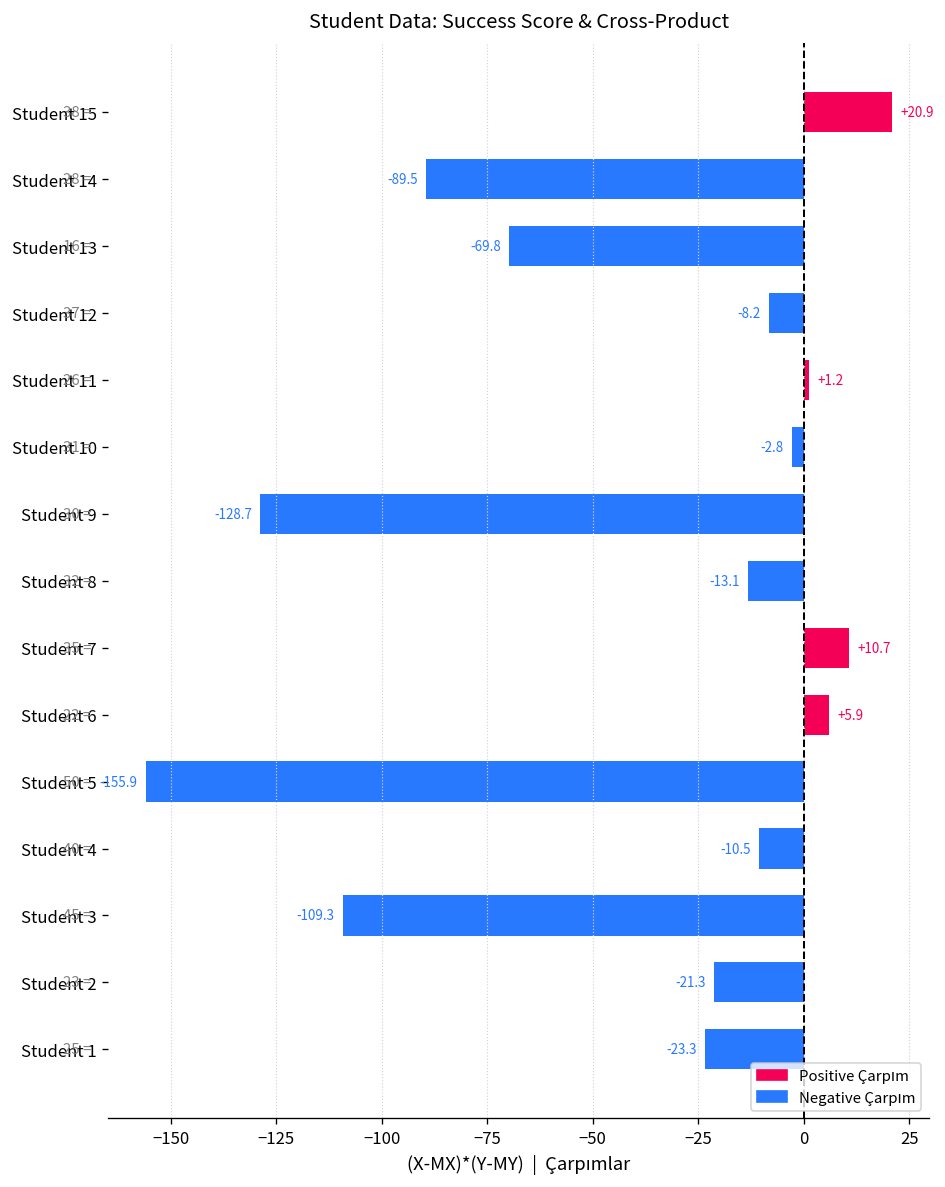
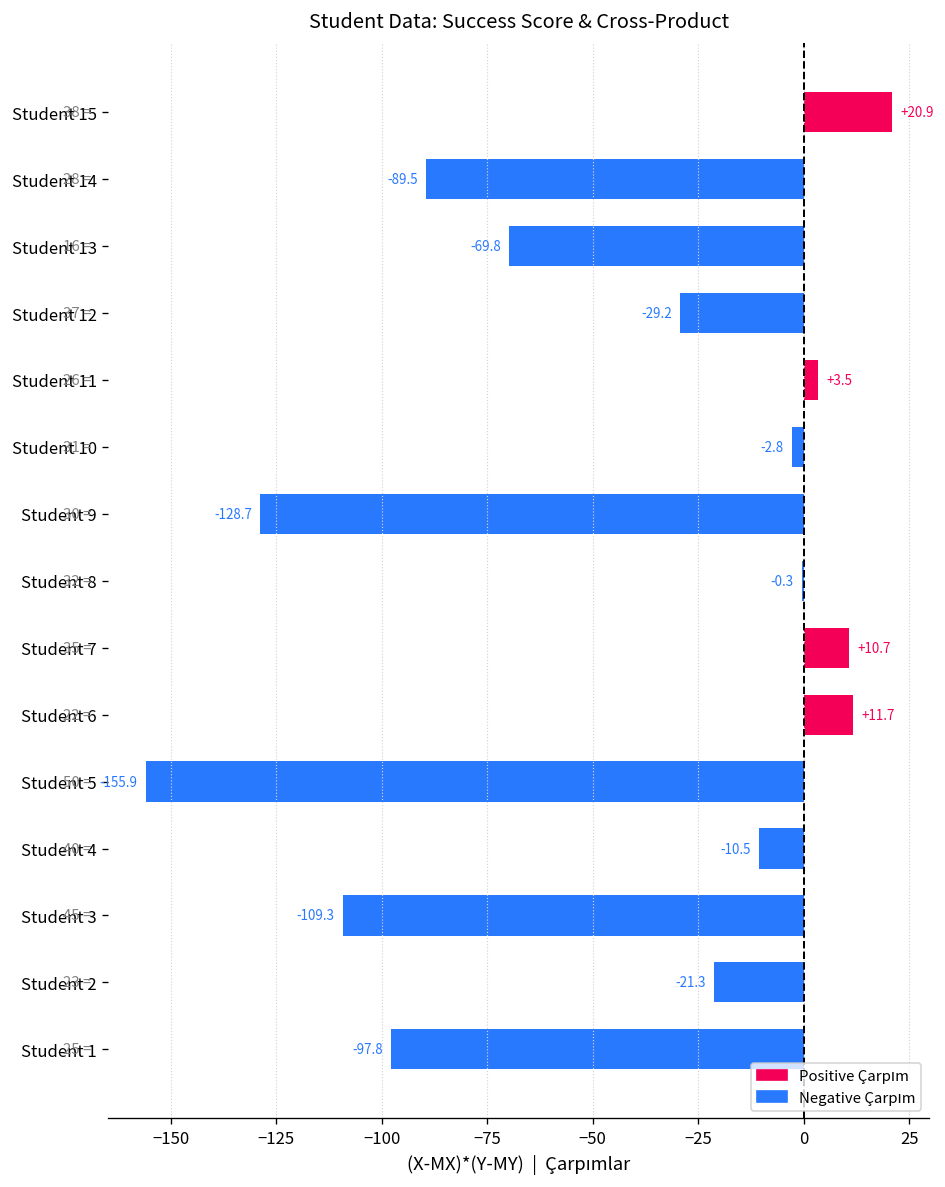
  {
    "Student 15": "+20.9",
    "Student 14": "-89.5",
    "Student 13": "-69.8",
-   "Student 12": "-8.2",
-   "Student 11": "+1.2",
+   "Student 12": "-29.2",
+   "Student 11": "+3.5",
    "Student 10": "-2.8",
    "Student 9": "-128.7",
-   "Student 8": "-13.1",
+   "Student 8": "-0.3",
    "Student 7": "+10.7",
-   "Student 6": "+5.9",
+   "Student 6": "+11.7",
    "Student 5": "-155.9",
    "Student 4": "-10.5",
    "Student 3": "-109.3",
    "Student 2": "-21.3",
-   "Student 1": "-23.3"
+   "Student 1": "-97.8"
  }
